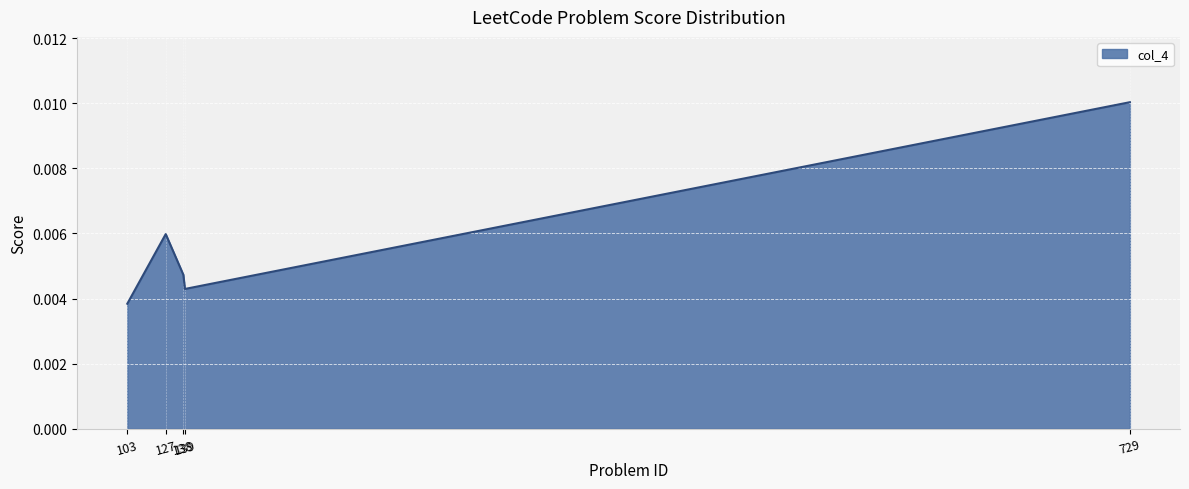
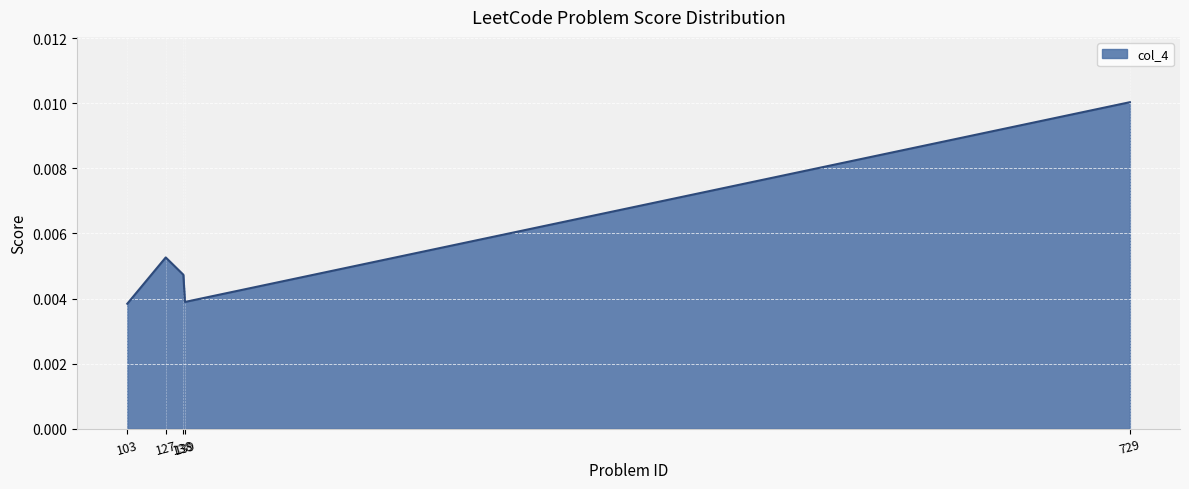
  {
    "103": 0.0038,
-   "127": 0.0060,
+   "127": 0.0053,
    "138": 0.0047,
-   "139": 0.0043,
+   "139": 0.0039,
    "729": 0.0100
  }
